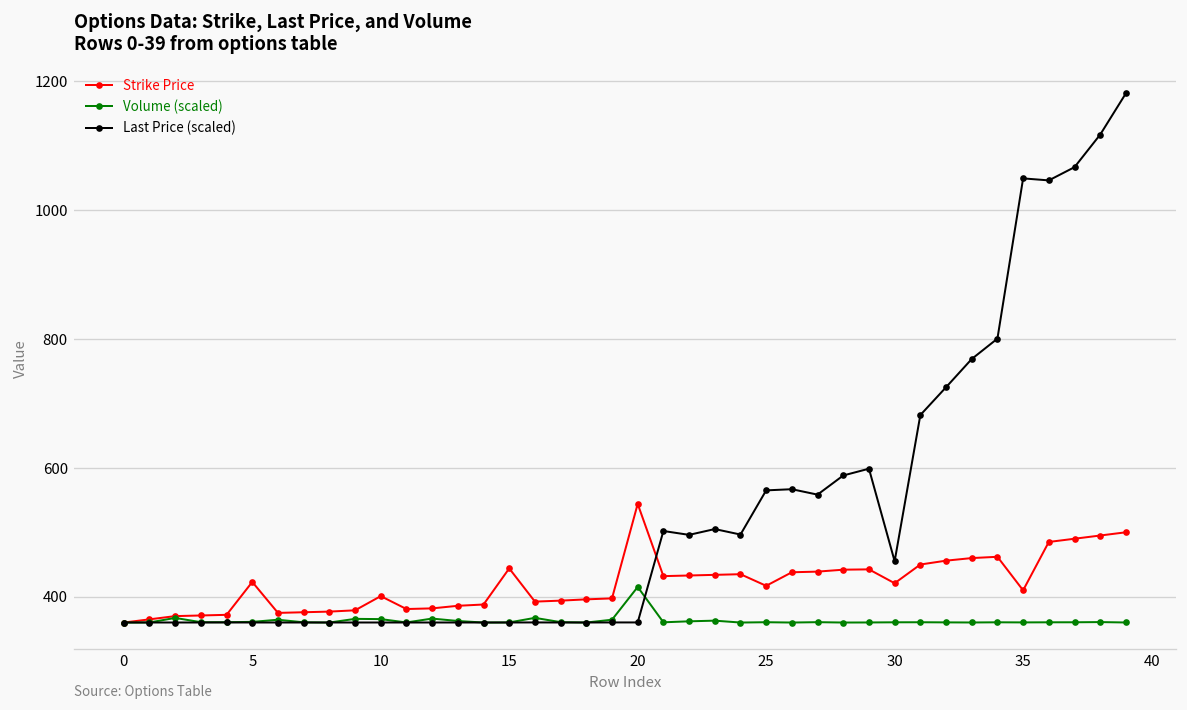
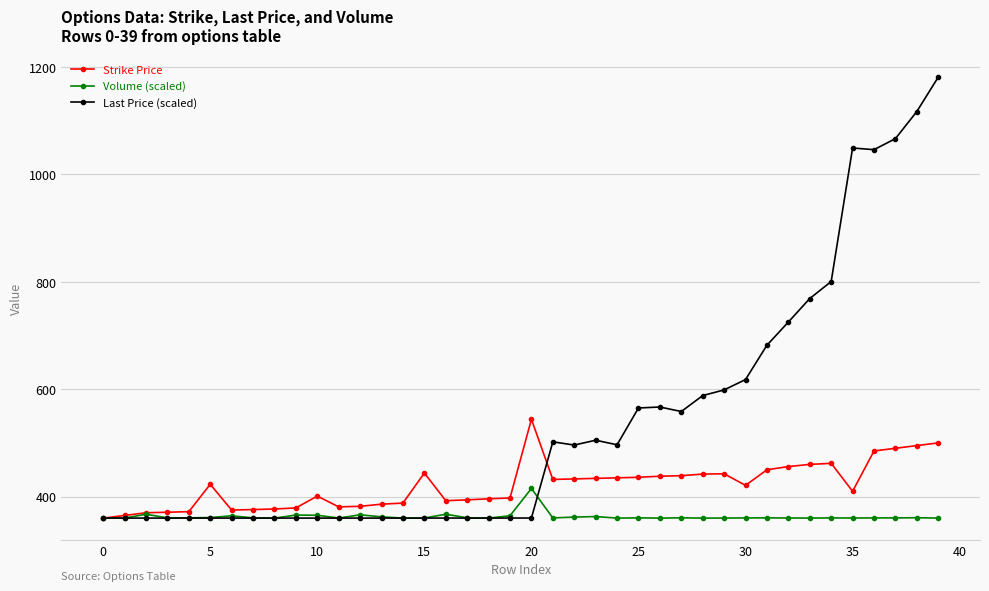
  {
    "Strike Price": {
      "5": 420,
      "10": 400,
      "15": 440,
      "20": 540,
-     "25": 420,
+     "25": 440,
      "30": 420,
      "35": 410
    },
    "Volume (scaled)": {
      "10": 370,
      "20": 420,
      "25": 360,
      "30": 360,
      "35": 360
    },
    "Last Price (scaled)": {
      "10": 360,
      "20": 360,
      "25": 570,
-     "30": 460,
+     "30": 620,
      "35": 1050
    }
  }
